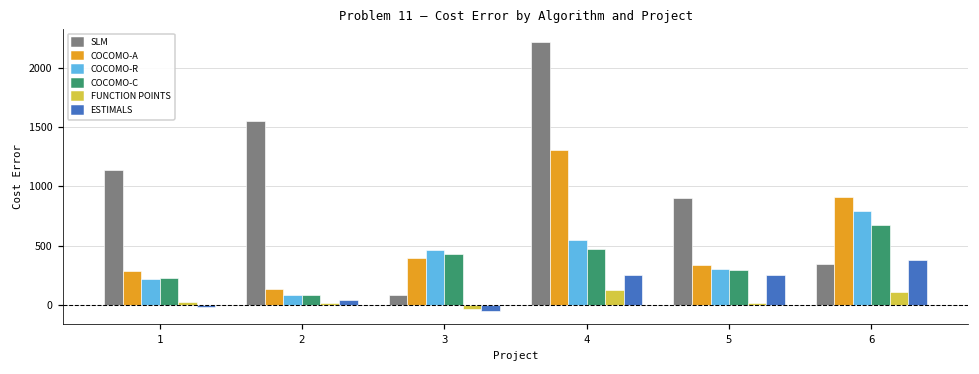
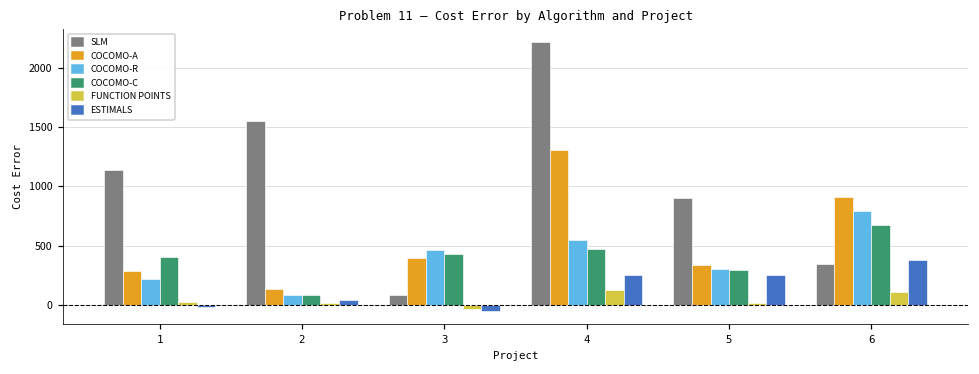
  {
    "SLM": {
      "1": 1140,
      "2": 1550,
      "3": 80,
      "4": 2220,
      "5": 910,
      "6": 340
    },
    "COCOMO-R": {
      "1": 220,
      "2": 80,
      "3": 460,
      "4": 540,
      "5": 300,
      "6": 790
    },
    "COCOMO-C": {
-     "1": 230,
+     "1": 400,
      "2": 80,
      "3": 430,
      "4": 470,
      "5": 290,
      "6": 680
    },
    "ESTIMALS": {
      "2": 40,
      "3": -50,
      "4": 250,
      "5": 250,
      "6": 370
    }
  }
